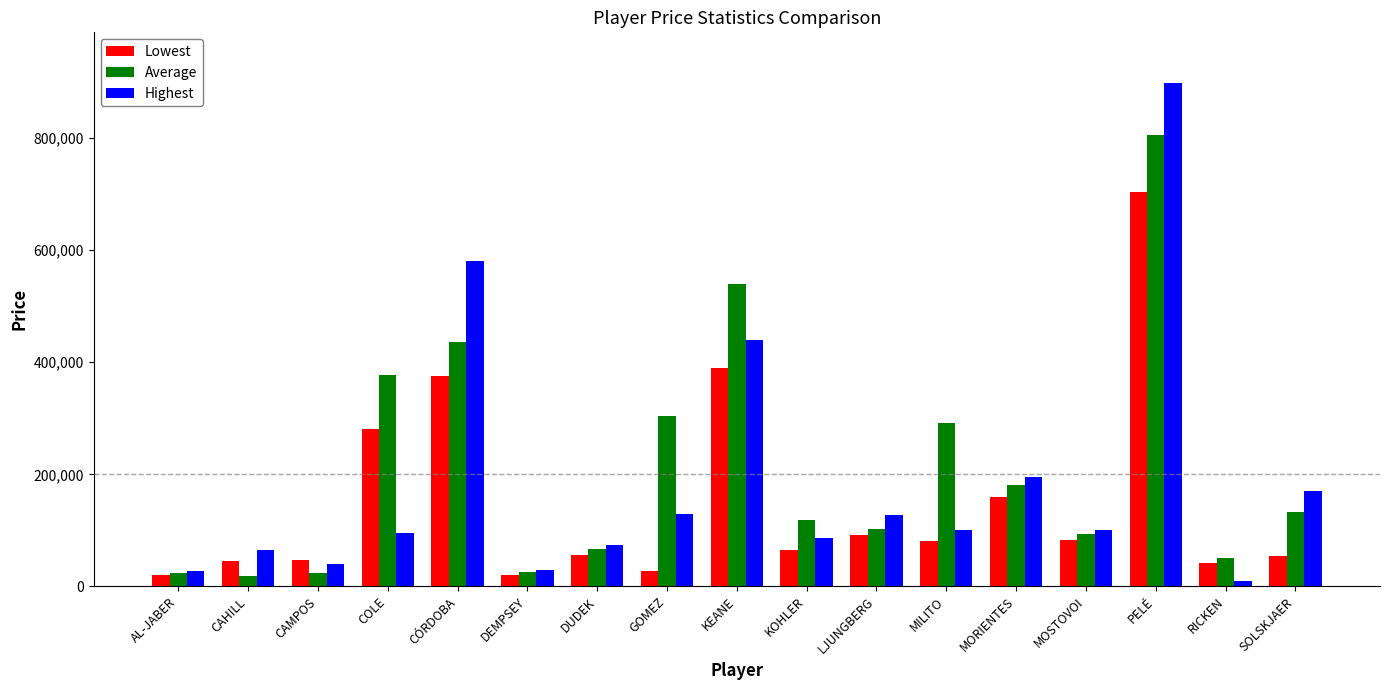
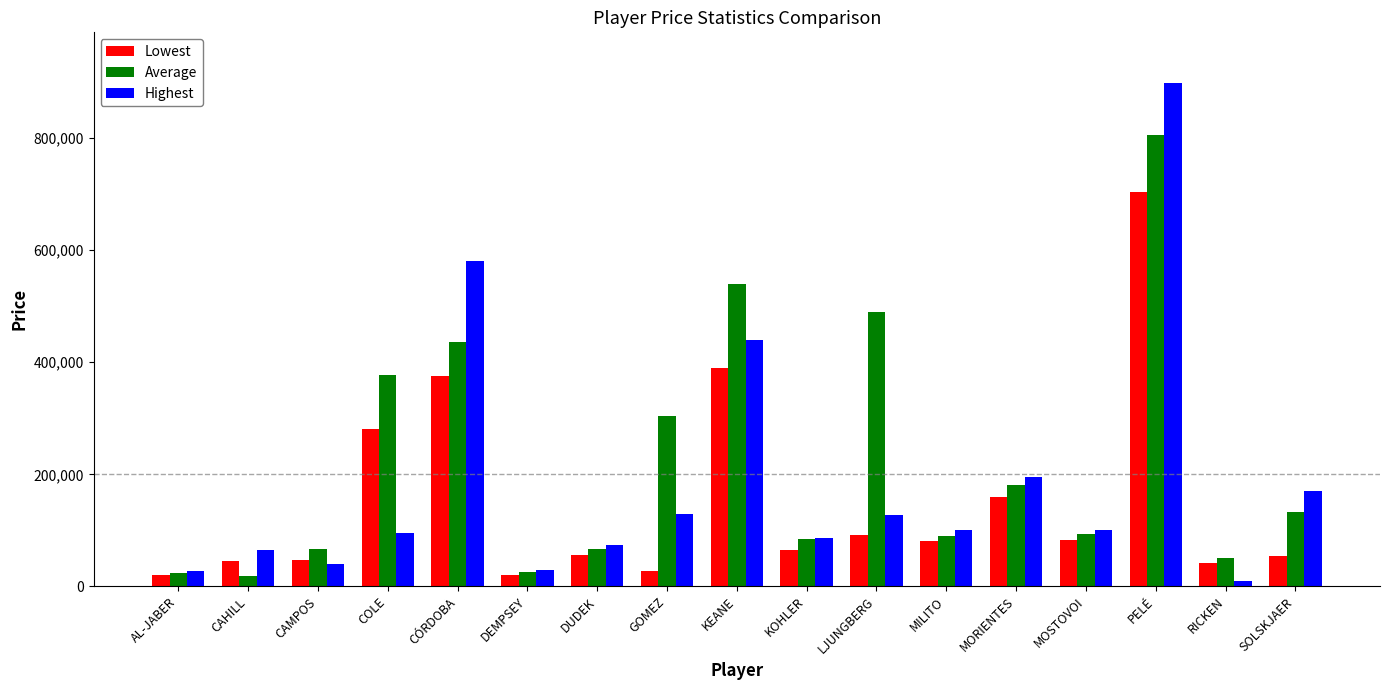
  {
    "Lowest": {
      "AL-JABER": "20,000",
      "CAHILL": "50,000",
      "CAMPOS": "50,000",
      "COLE": "280,000",
      "CÓRDOBA": "380,000",
      "DEMPSEY": "20,000",
      "DUDEK": "60,000",
      "GOMEZ": "30,000",
      "KEANE": "390,000",
      "KOHLER": "70,000",
      "LJUNGBERG": "90,000",
      "MILITO": "80,000",
      "MORIENTES": "160,000",
      "MOSTOVOI": "80,000",
      "PELÉ": "700,000",
      "RICKEN": "40,000",
      "SOLSKJAER": "50,000"
    },
    "Average": {
      "AL-JABER": "20,000",
      "CAHILL": "20,000",
-     "CAMPOS": "20,000",
+     "CAMPOS": "70,000",
      "COLE": "380,000",
      "CÓRDOBA": "440,000",
      "DEMPSEY": "30,000",
      "DUDEK": "70,000",
      "GOMEZ": "300,000",
      "KEANE": "540,000",
-     "KOHLER": "120,000",
-     "LJUNGBERG": "100,000",
-     "MILITO": "290,000",
+     "KOHLER": "80,000",
+     "LJUNGBERG": "490,000",
+     "MILITO": "90,000",
      "MORIENTES": "180,000",
      "MOSTOVOI": "90,000",
      "PELÉ": "810,000",
      "RICKEN": "50,000",
      "SOLSKJAER": "130,000"
    },
    "Highest": {
      "AL-JABER": "30,000",
      "CAHILL": "60,000",
      "CAMPOS": "40,000",
      "COLE": "100,000",
      "CÓRDOBA": "580,000",
      "DEMPSEY": "30,000",
      "DUDEK": "70,000",
      "GOMEZ": "130,000",
      "KEANE": "440,000",
      "KOHLER": "90,000",
      "LJUNGBERG": "130,000",
      "MILITO": "100,000",
      "MORIENTES": "200,000",
      "MOSTOVOI": "100,000",
      "PELÉ": "900,000",
      "RICKEN": "10,000",
      "SOLSKJAER": "170,000"
    }
  }
